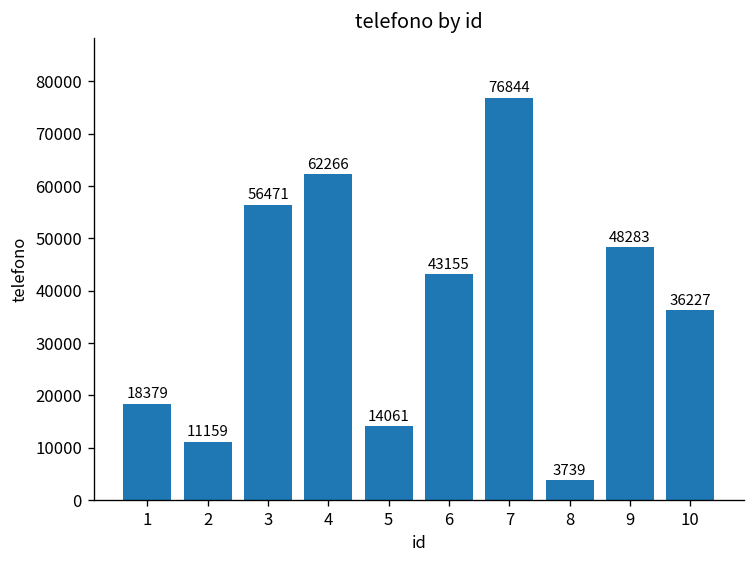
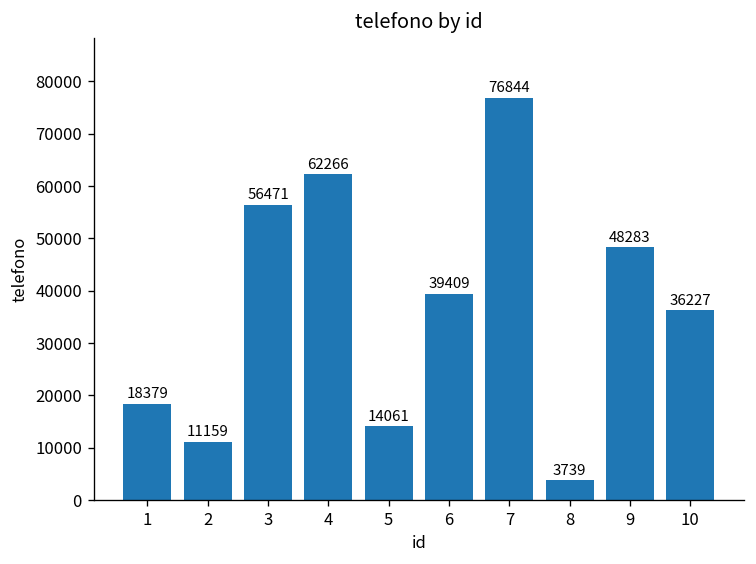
  {
    "1": 18379,
    "2": 11159,
    "3": 56471,
    "4": 62266,
    "5": 14061,
-   "6": 43155,
+   "6": 39409,
    "7": 76844,
    "8": 3739,
    "9": 48283,
    "10": 36227
  }
